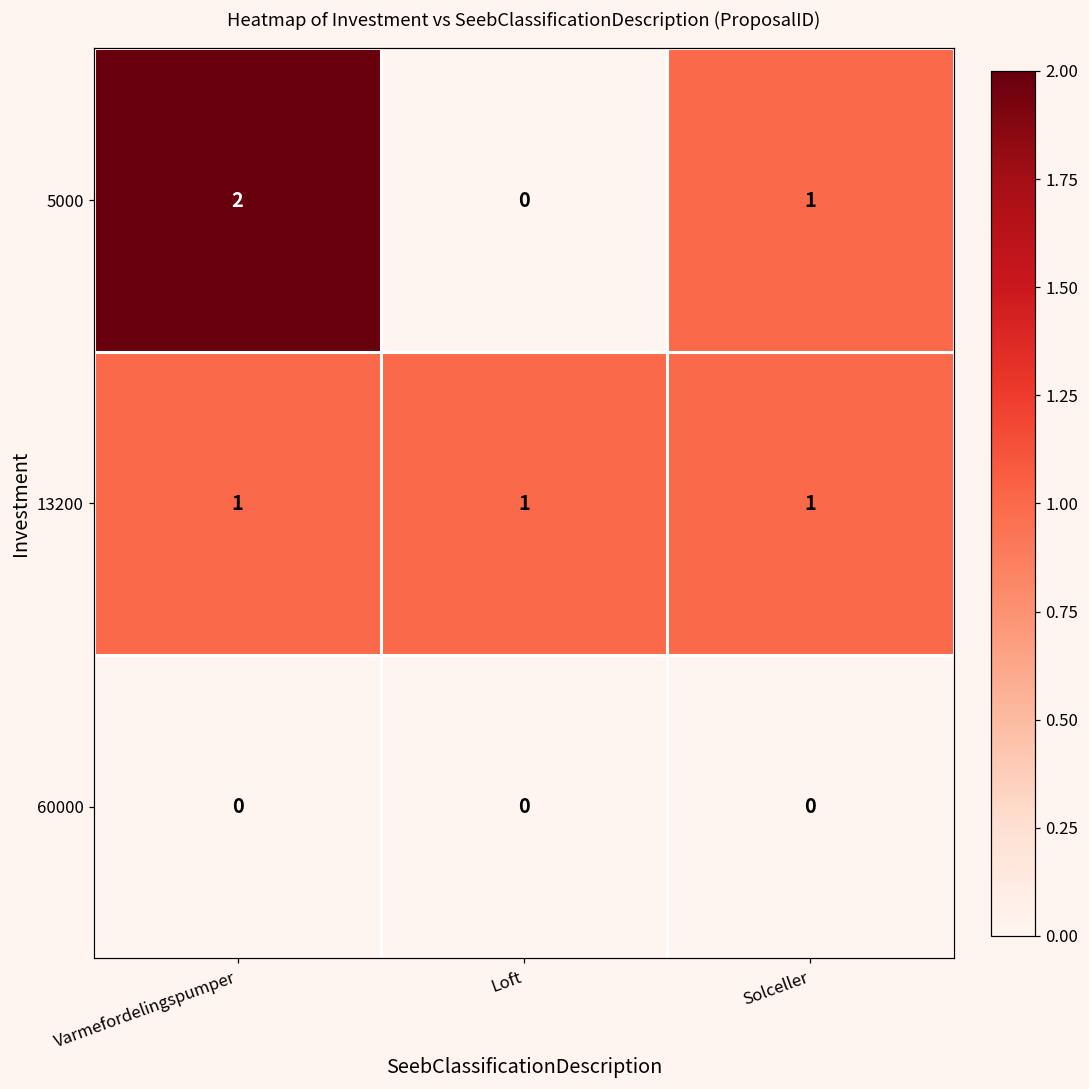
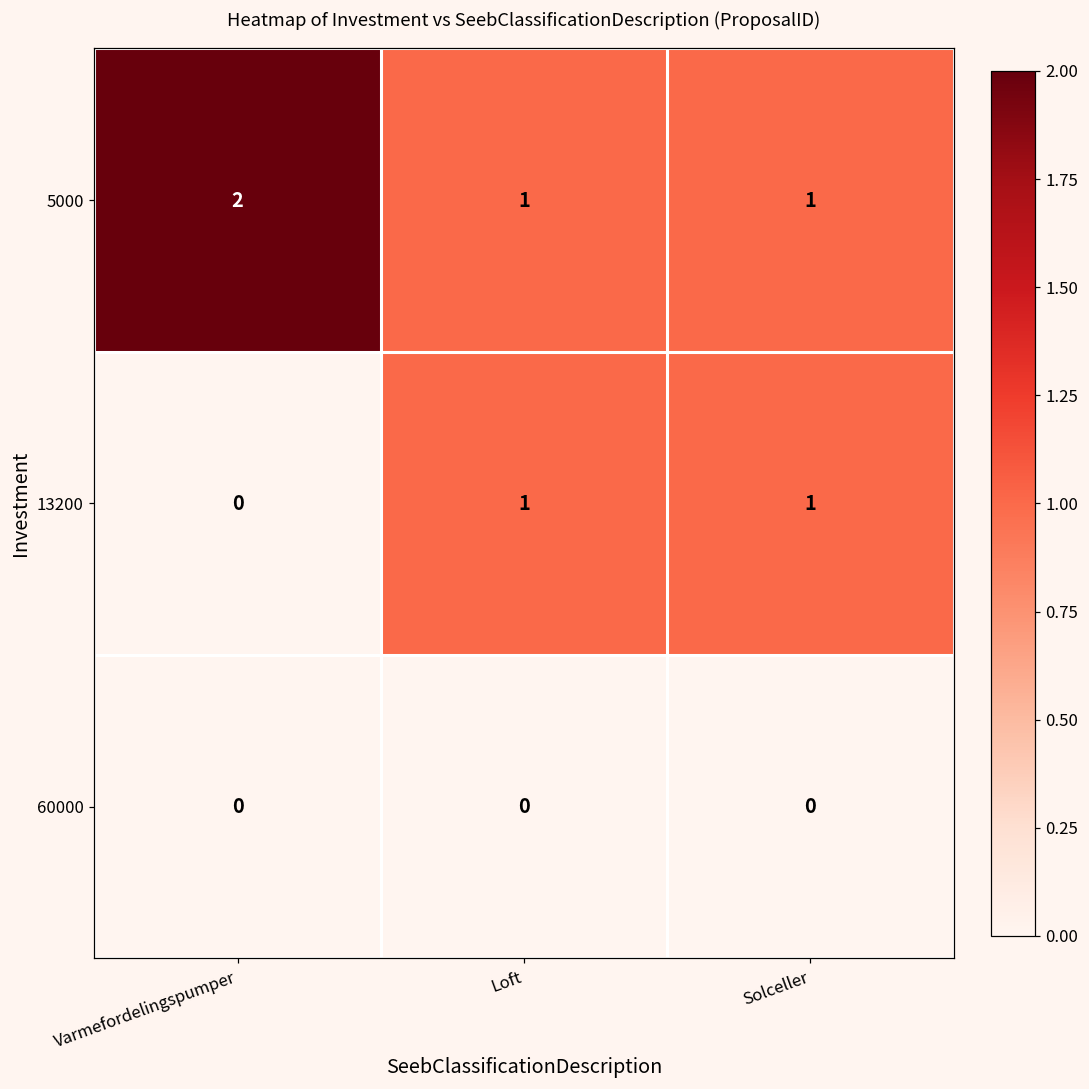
  {
    "5000": {
      "Varmefordelingspumper": 2,
-     "Loft": 0,
+     "Loft": 1,
      "Solceller": 1
    },
    "13200": {
-     "Varmefordelingspumper": 1,
+     "Varmefordelingspumper": 0,
      "Loft": 1,
      "Solceller": 1
    },
    "60000": {
      "Varmefordelingspumper": 0,
      "Loft": 0,
      "Solceller": 0
    }
  }
